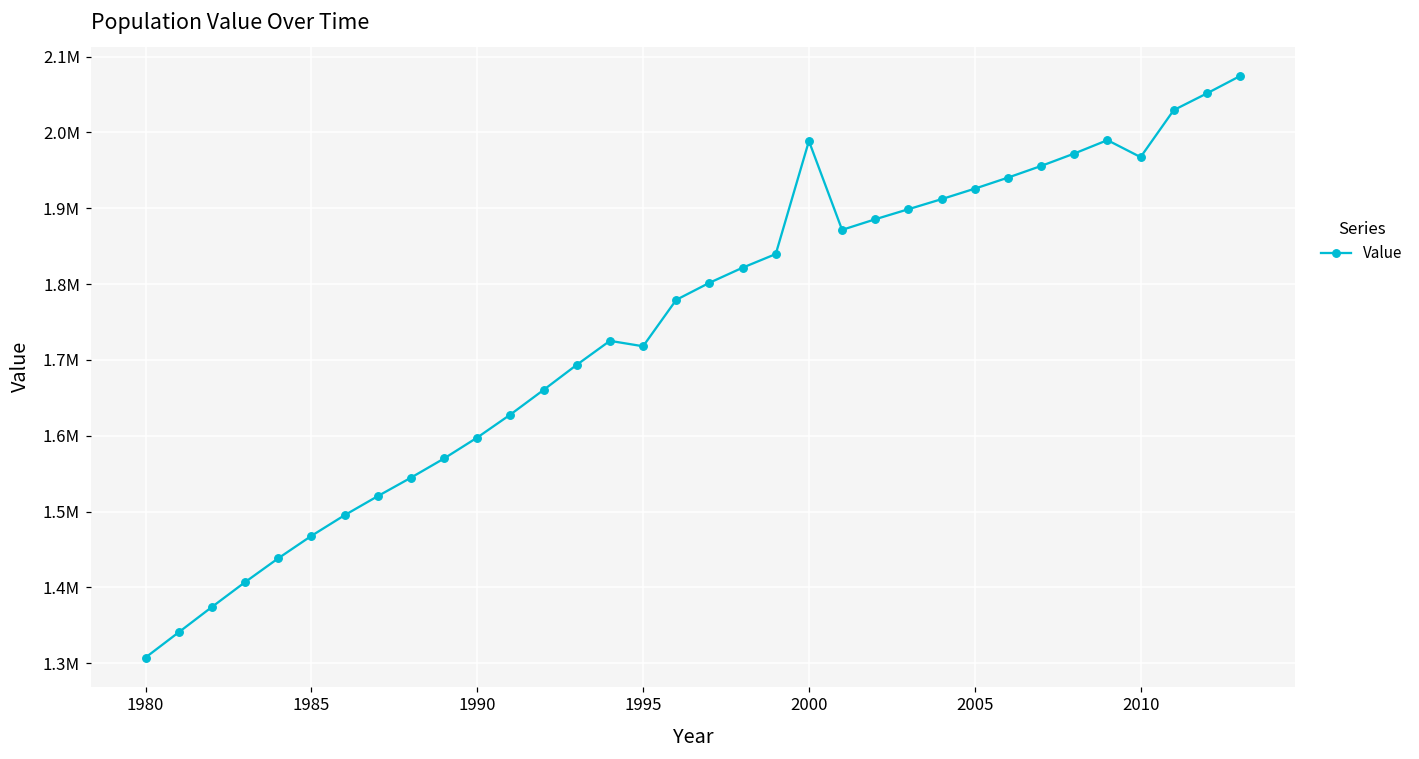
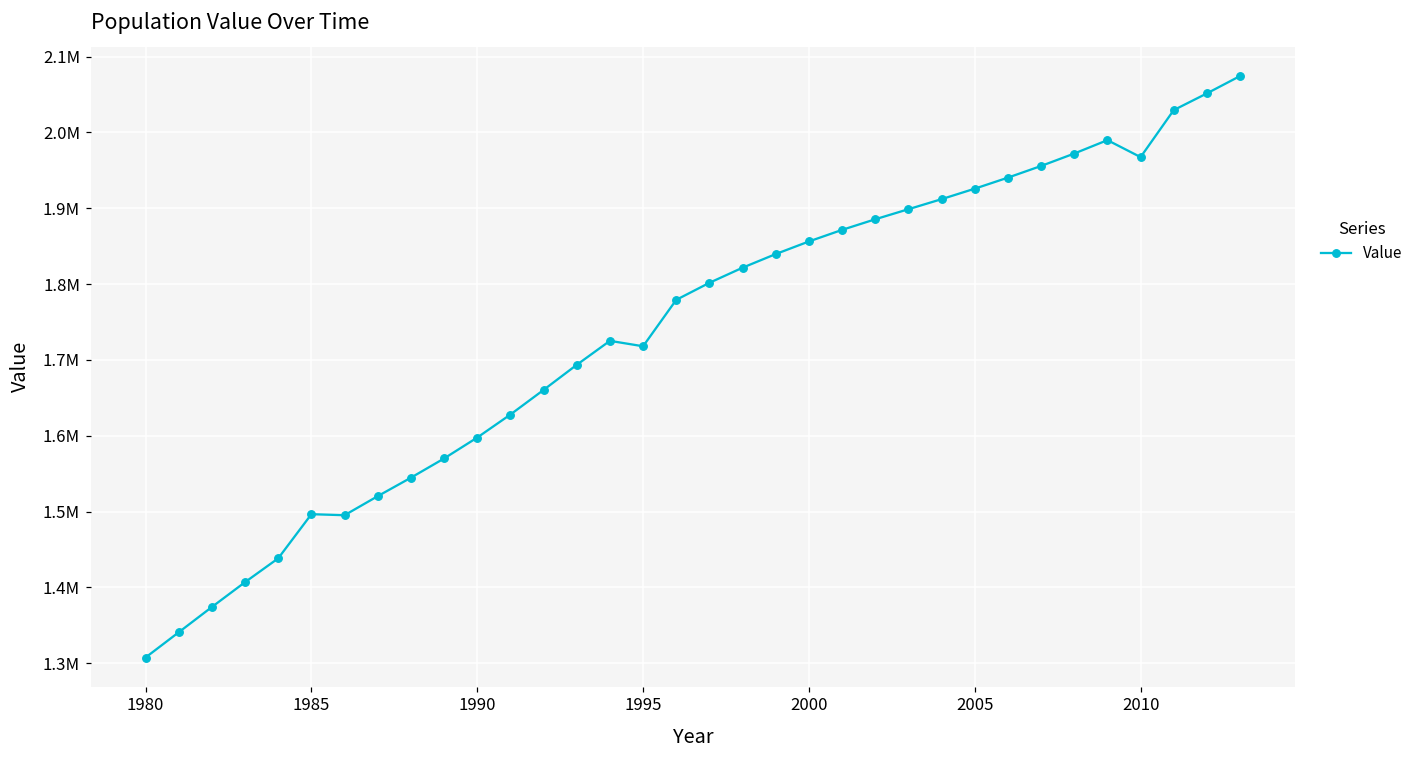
  {
    "1980": 1310000,
-   "1985": 1470000,
+   "1985": 1500000,
    "1990": 1600000,
    "1995": 1720000,
-   "2000": 1990000,
+   "2000": 1860000,
    "2005": 1930000,
    "2010": 1970000
  }
